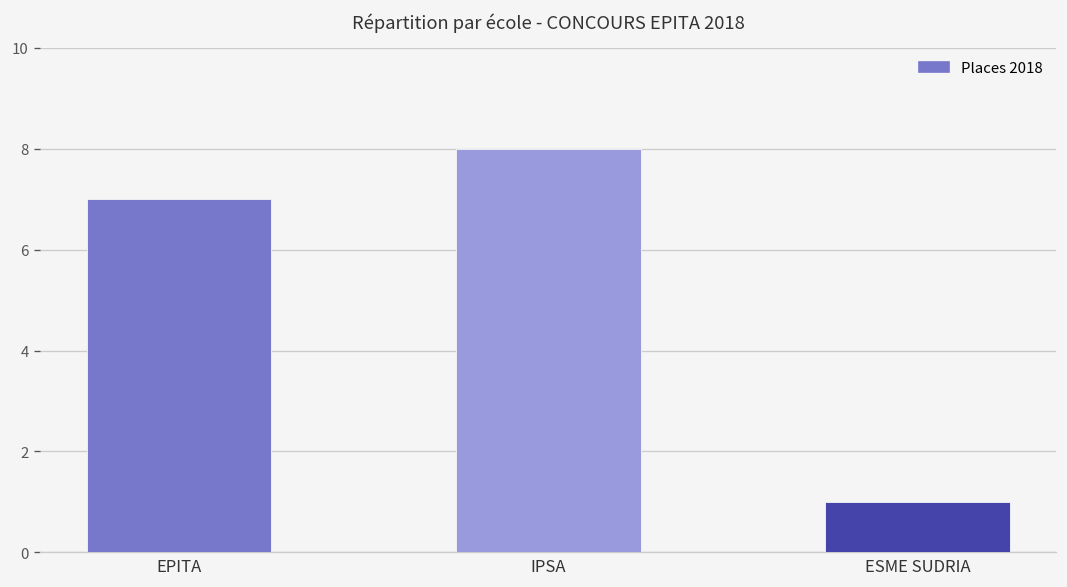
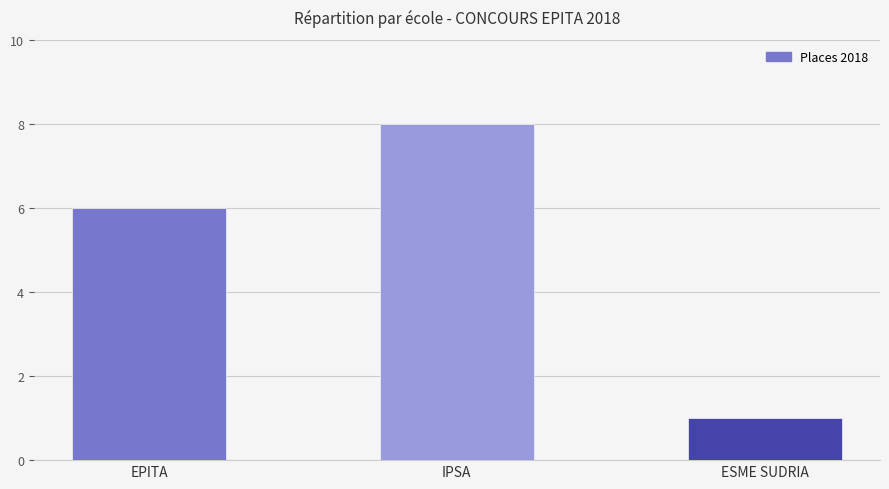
  {
-   "EPITA": 7,
+   "EPITA": 6,
    "IPSA": 8,
    "ESME SUDRIA": 1
  }
